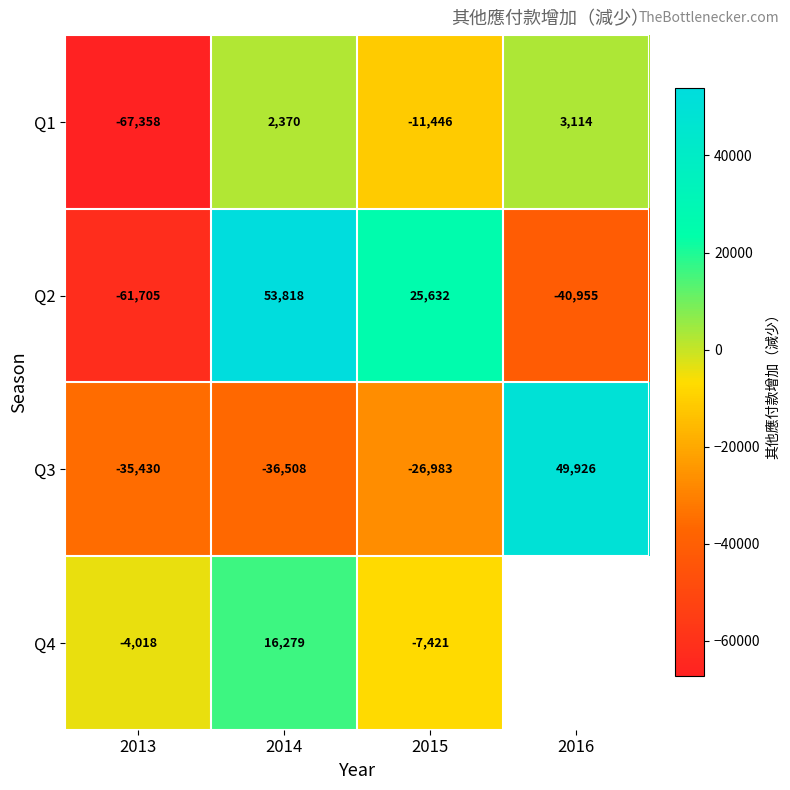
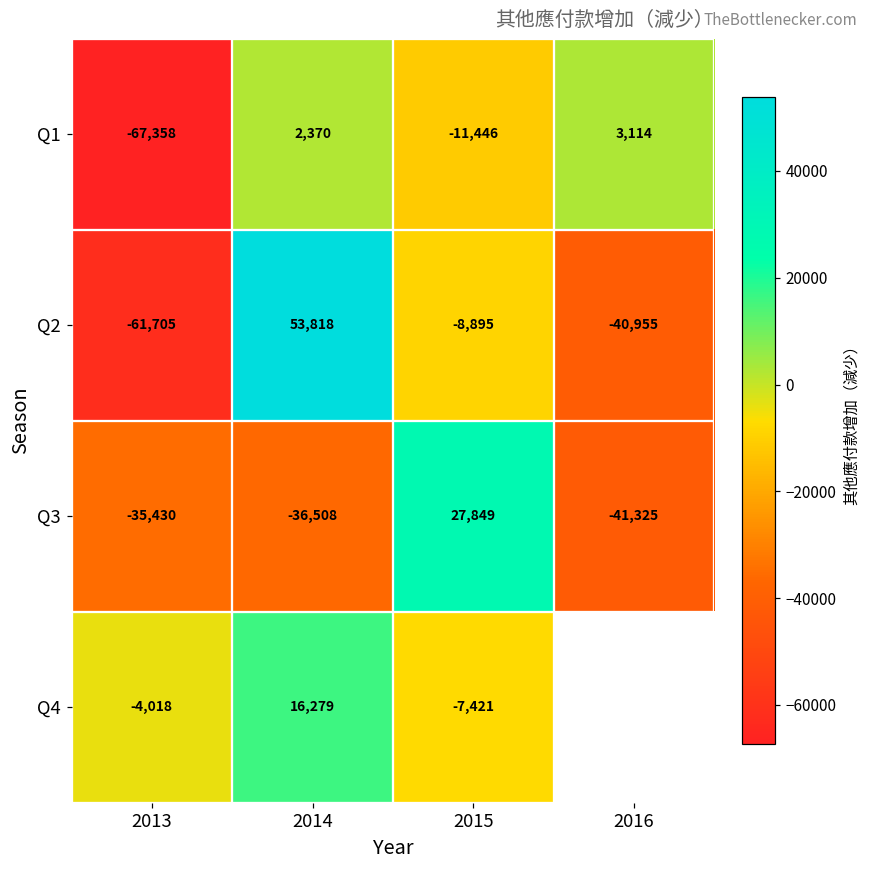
  {
    "Q1": {
      "2013": "-67,358",
      "2014": "2,370",
      "2015": "-11,446",
      "2016": "3,114"
    },
    "Q2": {
      "2013": "-61,705",
      "2014": "53,818",
-     "2015": "25,632",
+     "2015": "-8,895",
      "2016": "-40,955"
    },
    "Q3": {
      "2013": "-35,430",
      "2014": "-36,508",
-     "2015": "-26,983",
-     "2016": "49,926"
+     "2015": "27,849",
+     "2016": "-41,325"
    },
    "Q4": {
      "2013": "-4,018",
      "2014": "16,279",
      "2015": "-7,421"
    }
  }
